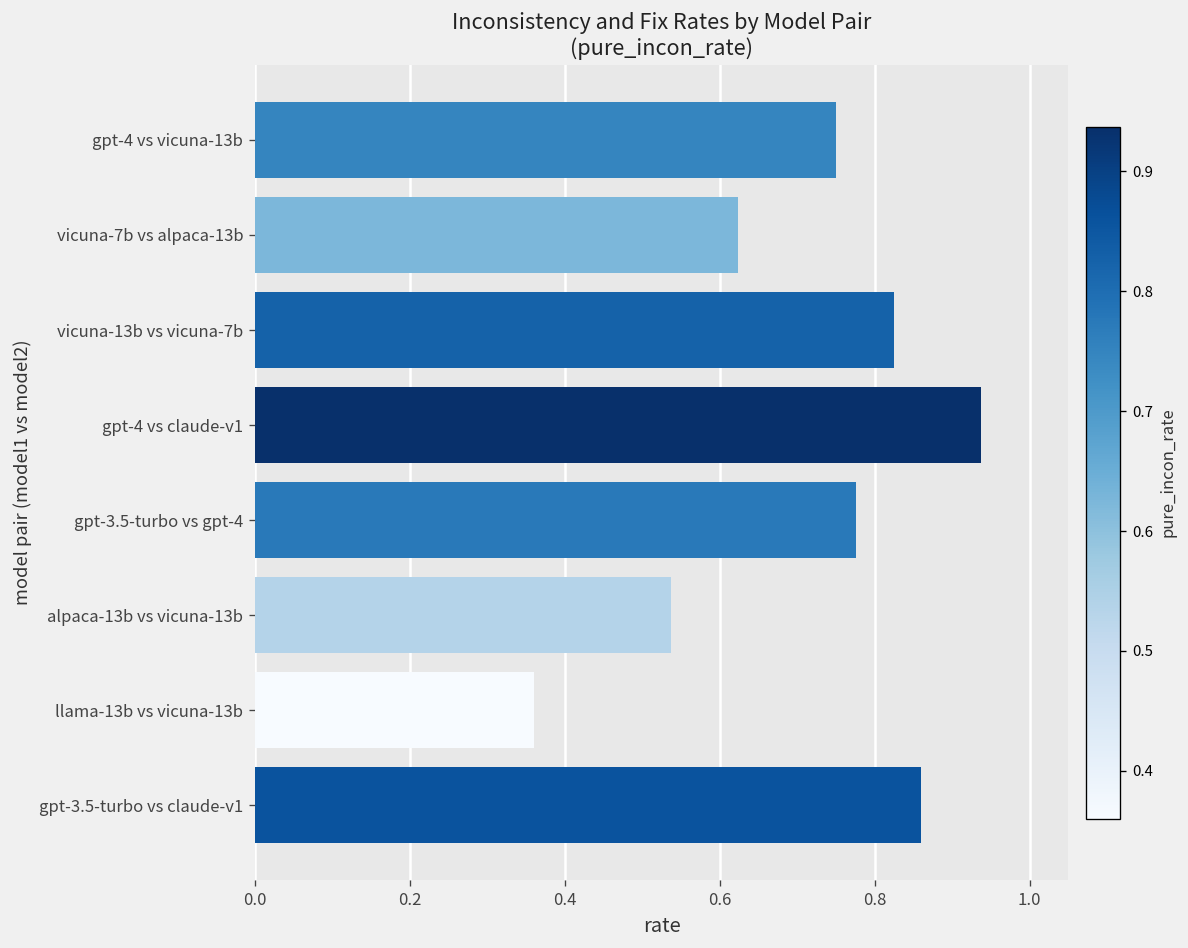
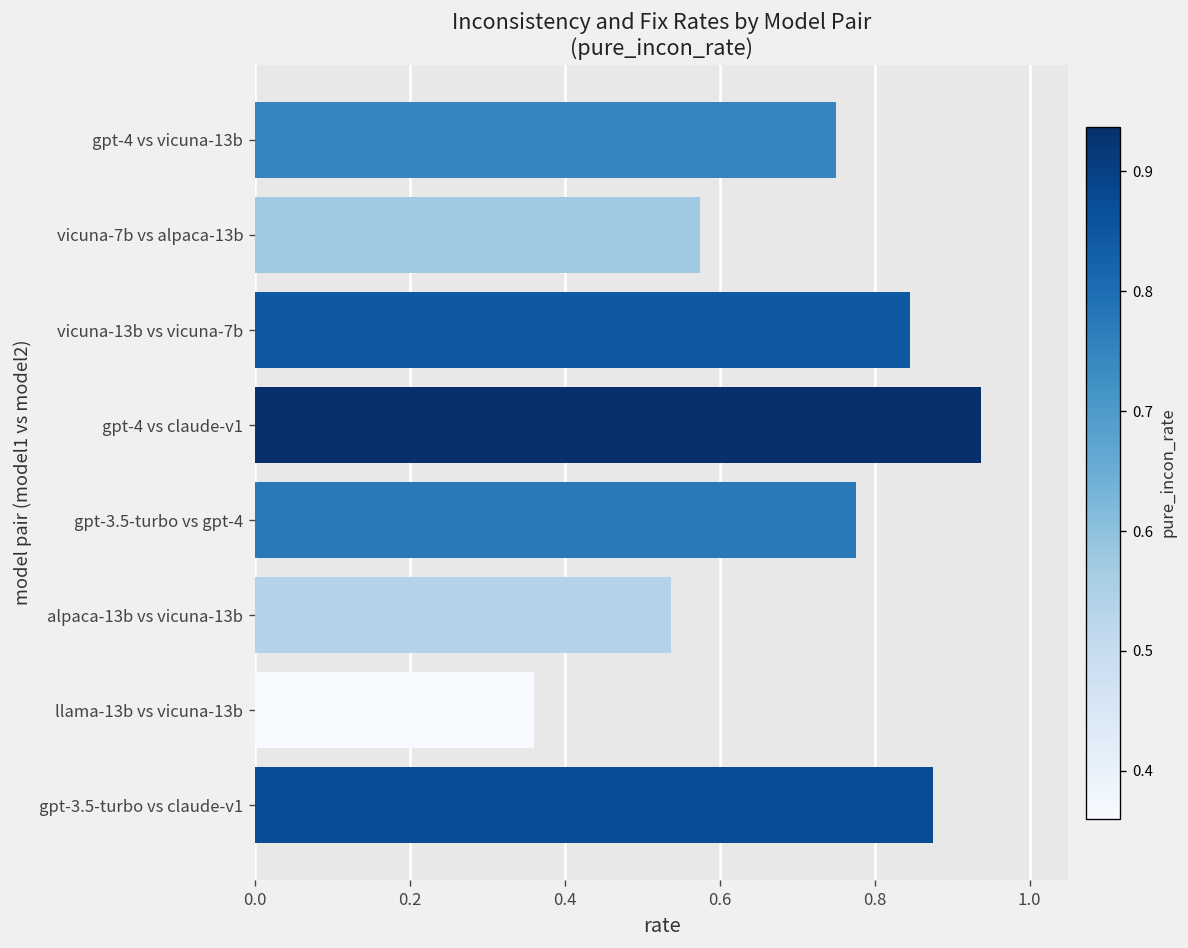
  {
    "gpt-4 vs vicuna-13b": 0.75,
-   "vicuna-7b vs alpaca-13b": 0.62,
-   "vicuna-13b vs vicuna-7b": 0.83,
+   "vicuna-7b vs alpaca-13b": 0.58,
+   "vicuna-13b vs vicuna-7b": 0.85,
    "gpt-4 vs claude-v1": 0.94,
    "gpt-3.5-turbo vs gpt-4": 0.78,
    "alpaca-13b vs vicuna-13b": 0.54,
    "llama-13b vs vicuna-13b": 0.36,
-   "gpt-3.5-turbo vs claude-v1": 0.86
+   "gpt-3.5-turbo vs claude-v1": 0.88
  }
